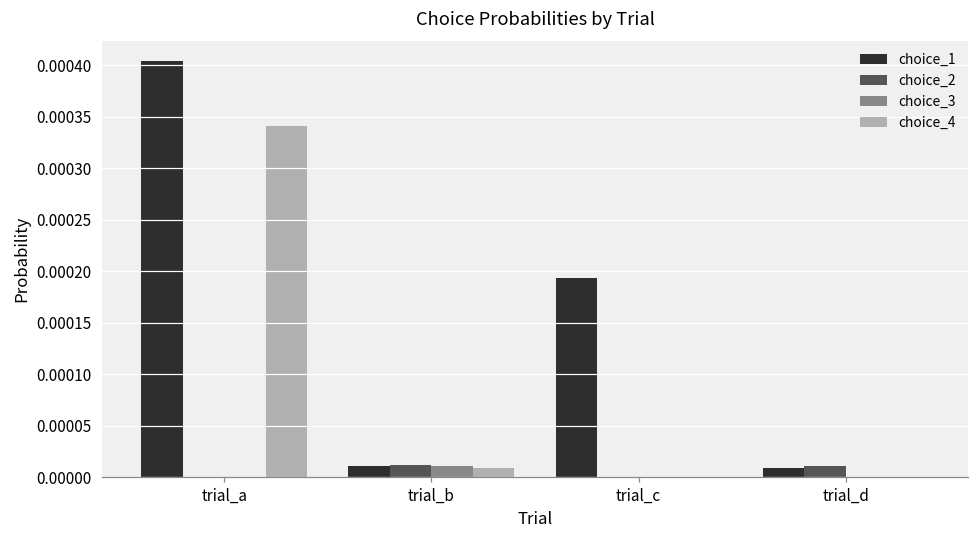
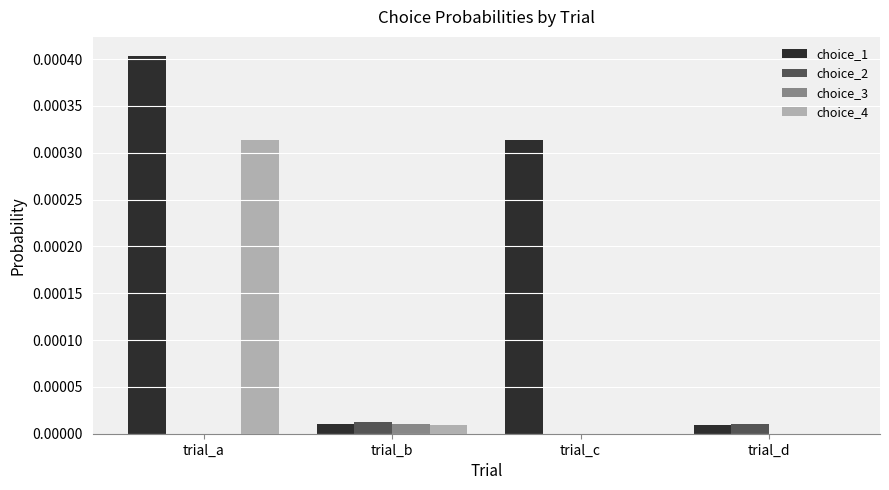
  {
    "choice_1": {
      "trial_a": 0.00040,
      "trial_b": 0.00001,
-     "trial_c": 0.00019,
+     "trial_c": 0.00031,
      "trial_d": 0.00001
    },
    "choice_2": {
      "trial_b": 0.00001,
      "trial_d": 0.00001
    },
    "choice_3": {
      "trial_b": 0.00001
    },
    "choice_4": {
-     "trial_a": 0.00034,
+     "trial_a": 0.00031,
      "trial_b": 0.00001,
      "trial_c": 0.00000
    }
  }
